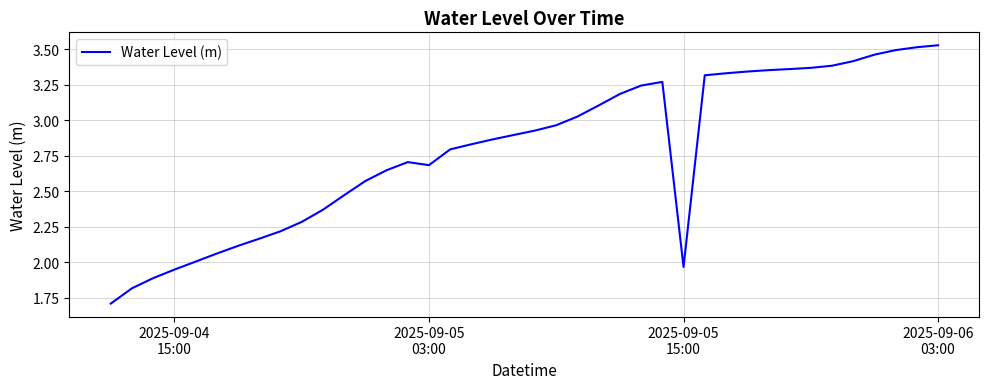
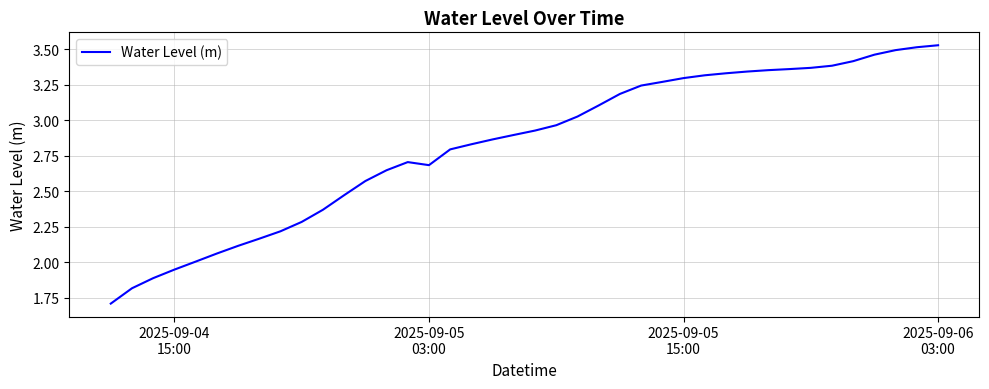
  {
    "2025-09-04 15:00": 1.95,
    "2025-09-05 03:00": 2.68,
-   "2025-09-05 15:00": 1.97,
+   "2025-09-05 15:00": 3.30,
    "2025-09-06 03:00": 3.53
  }
